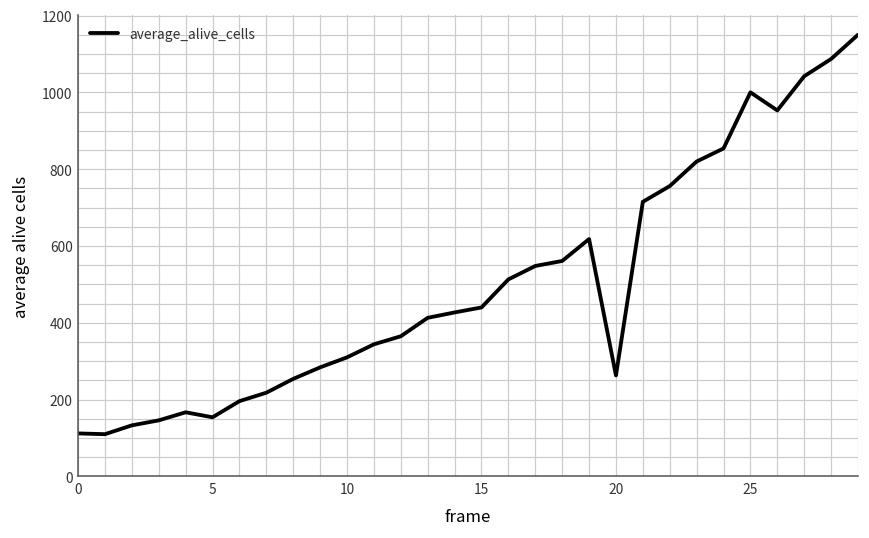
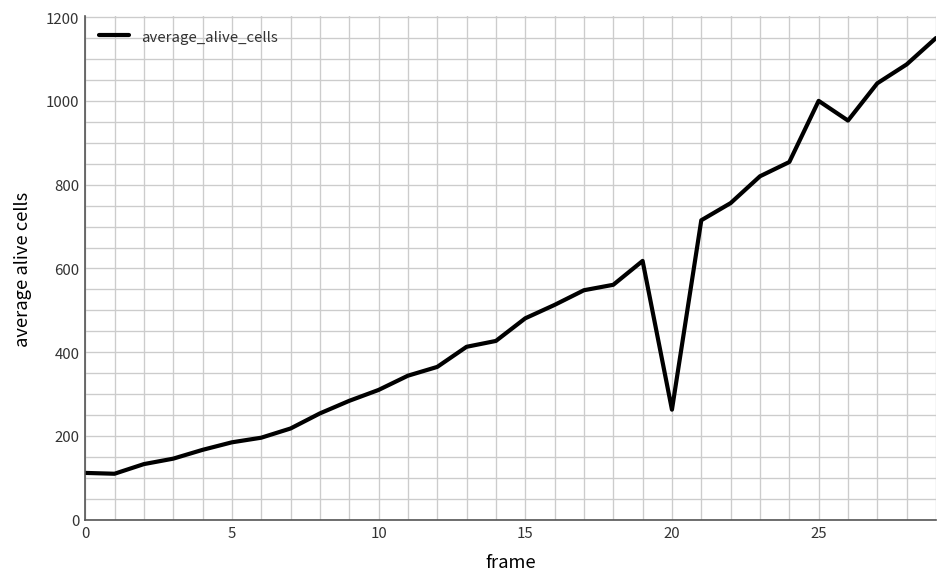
  {
    "0": 110,
-   "5": 150,
+   "5": 190,
    "10": 310,
-   "15": 440,
+   "15": 480,
    "20": 260,
    "25": 1000
  }
